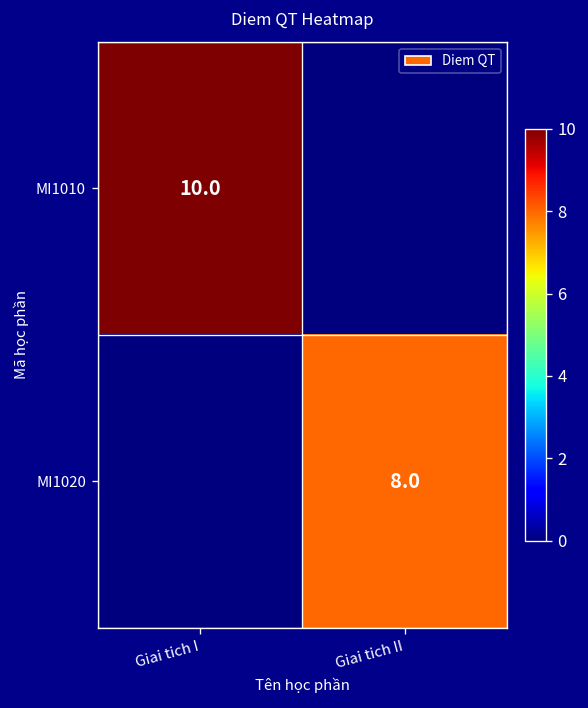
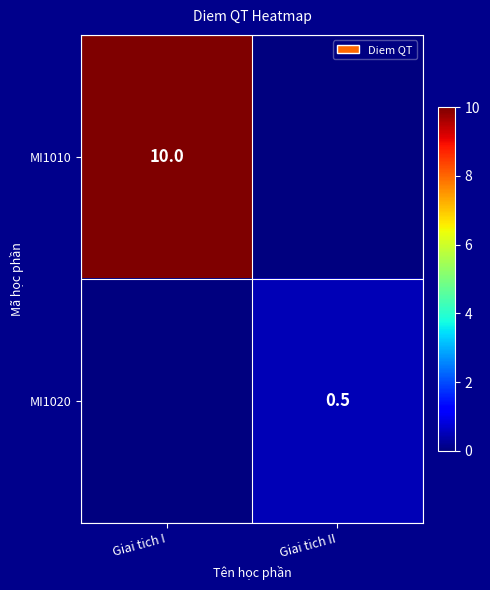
  {
    "MI1010": {
      "Giai tich I": 10.0
    },
    "MI1020": {
-     "Giai tich II": 8.0
+     "Giai tich II": 0.5
    }
  }
